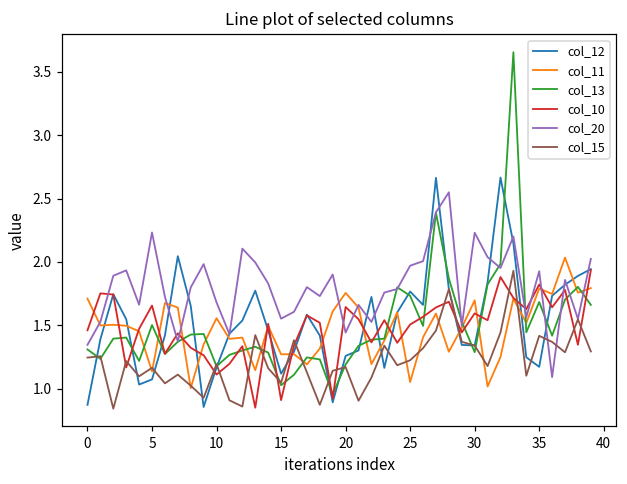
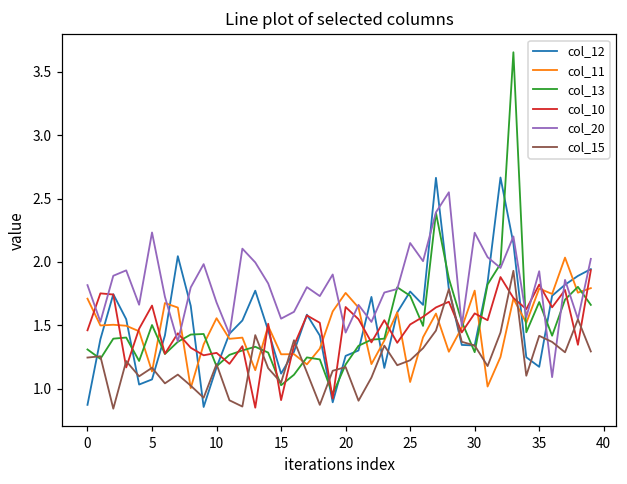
  {
    "col_12": {
      "0": 0.87,
      "5": 1.07,
      "15": 1.12,
      "20": 1.26,
      "25": 1.77,
      "35": 1.17
    },
    "col_11": {
      "0": 1.71,
      "5": 1.13,
      "10": 1.55,
      "15": 1.27,
      "20": 1.75,
      "25": 1.05,
-     "30": 1.70,
+     "30": 1.77,
      "35": 1.79
    },
    "col_13": {
      "0": 1.31,
      "5": 1.50,
      "25": 1.73,
      "30": 1.29,
      "35": 1.68
    },
    "col_10": {
      "0": 1.46,
      "5": 1.65,
-     "10": 1.11,
+     "10": 1.28,
      "15": 0.91,
      "20": 1.64,
      "25": 1.51,
      "30": 1.59,
      "35": 1.82
    },
    "col_20": {
-     "0": 1.34,
+     "0": 1.82,
      "5": 2.23,
      "10": 1.68,
      "15": 1.55,
      "20": 1.44,
-     "25": 1.97,
+     "25": 2.15,
      "30": 2.23,
      "35": 1.93
    },
    "col_15": {
      "0": 1.24,
      "5": 1.16,
      "25": 1.22,
      "35": 1.42
    }
  }
